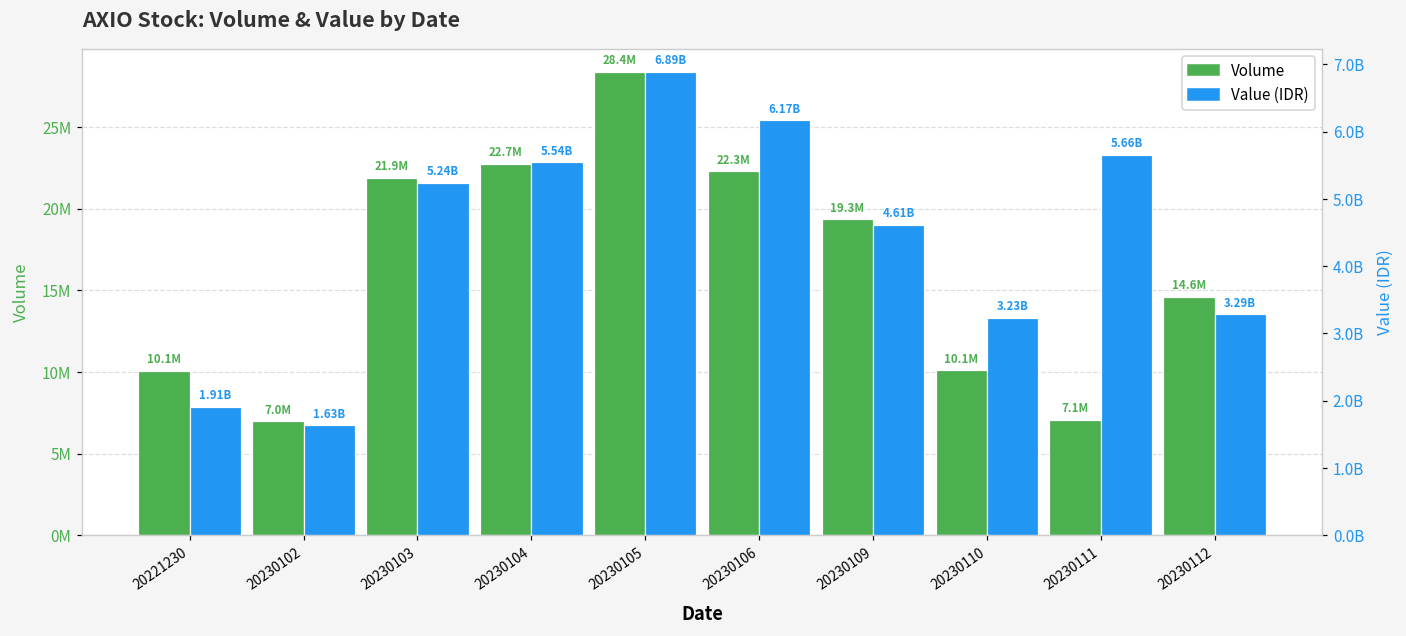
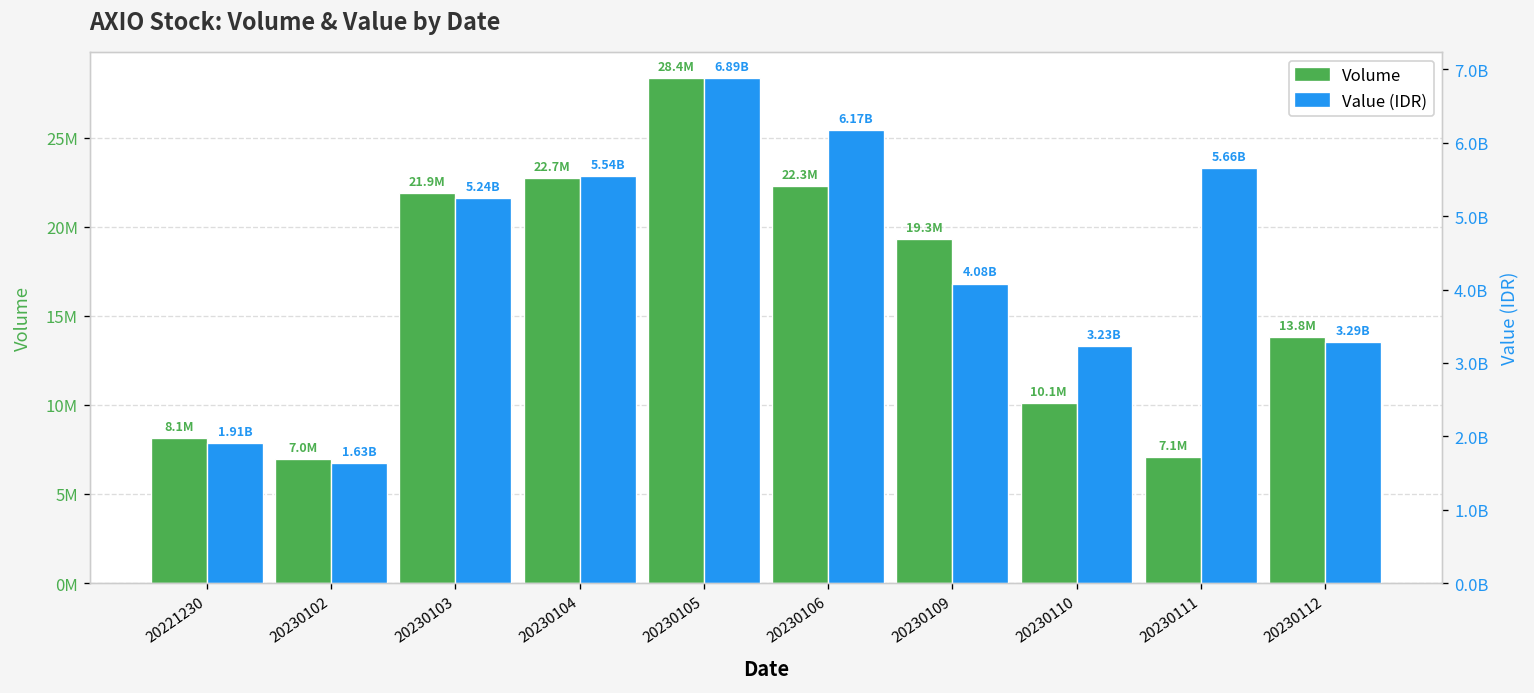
  {
    "Volume": {
-     "20221230": "10.1M",
+     "20221230": "8.1M",
      "20230102": "7.0M",
      "20230103": "21.9M",
      "20230104": "22.7M",
      "20230105": "28.4M",
      "20230106": "22.3M",
      "20230109": "19.3M",
      "20230110": "10.1M",
      "20230111": "7.1M",
-     "20230112": "14.6M"
+     "20230112": "13.8M"
    },
    "Value (IDR)": {
      "20221230": "1.91B",
      "20230102": "1.63B",
      "20230103": "5.24B",
      "20230104": "5.54B",
      "20230105": "6.89B",
      "20230106": "6.17B",
-     "20230109": "4.61B",
+     "20230109": "4.08B",
      "20230110": "3.23B",
      "20230111": "5.66B",
      "20230112": "3.29B"
    }
  }
